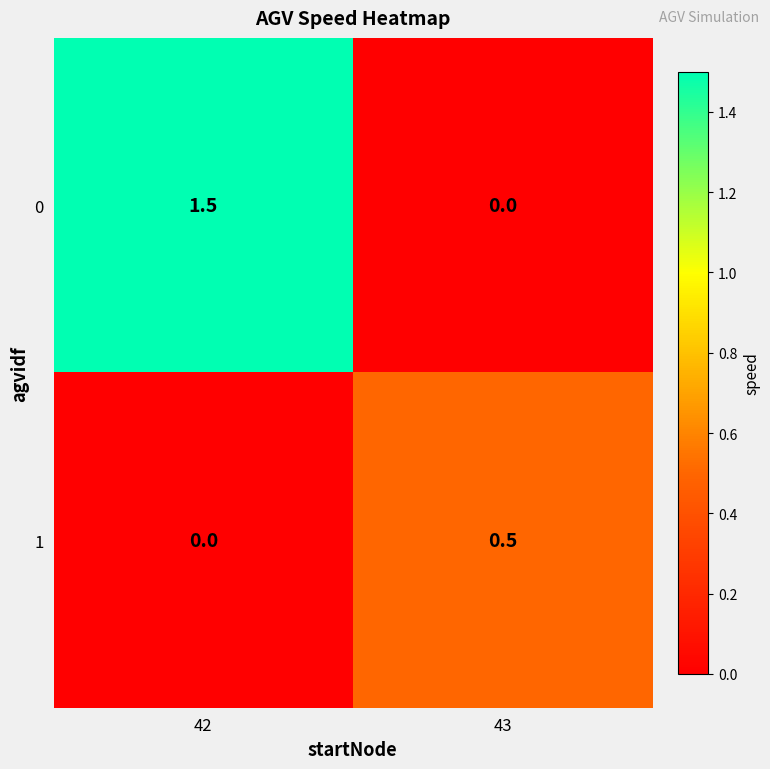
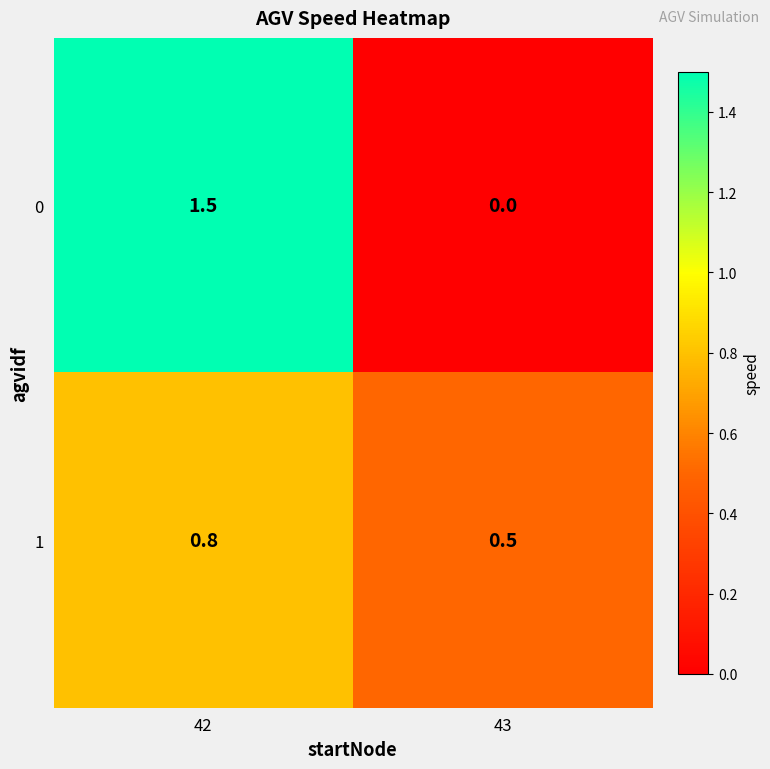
  {
    "0": {
      "42": 1.5,
      "43": 0.0
    },
    "1": {
-     "42": 0.0,
+     "42": 0.8,
      "43": 0.5
    }
  }
